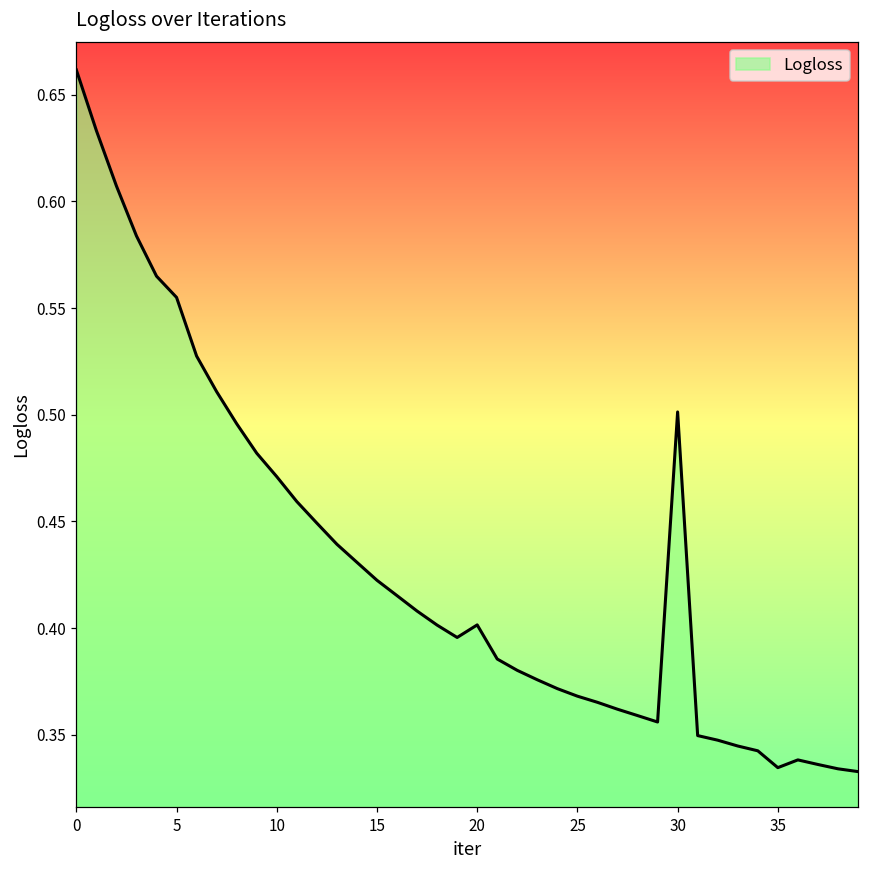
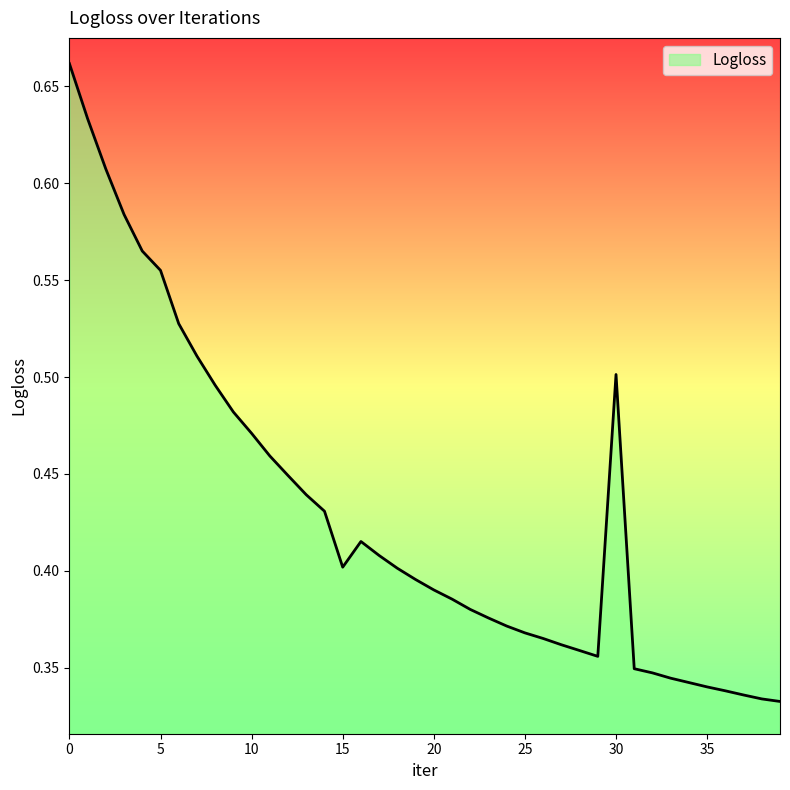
  {
    "0": 0.662,
    "5": 0.555,
    "10": 0.471,
-   "15": 0.422,
-   "20": 0.401,
+   "15": 0.402,
+   "20": 0.390,
    "25": 0.368,
    "30": 0.501,
-   "35": 0.335
+   "35": 0.340
  }
